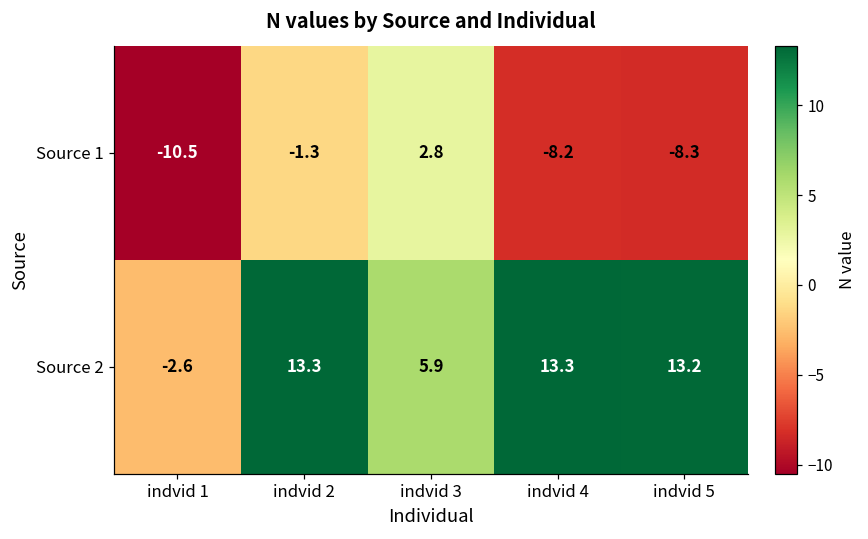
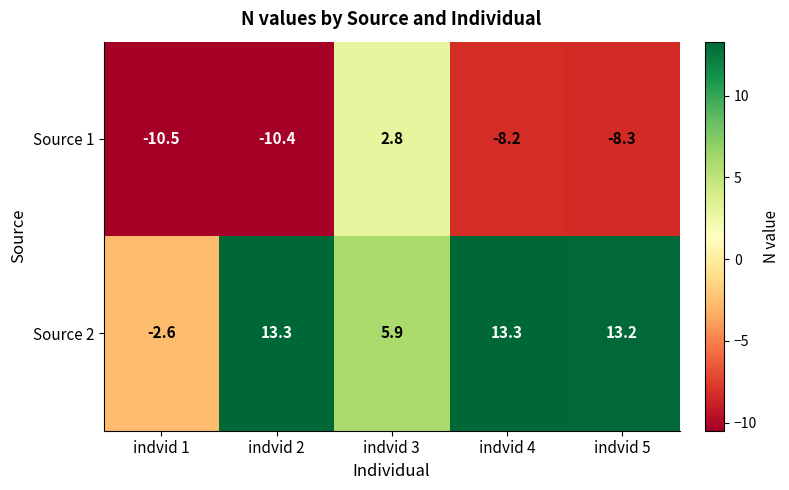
  {
    "Source 1": {
      "indvid 1": -10.5,
-     "indvid 2": -1.3,
+     "indvid 2": -10.4,
      "indvid 3": 2.8,
      "indvid 4": -8.2,
      "indvid 5": -8.3
    },
    "Source 2": {
      "indvid 1": -2.6,
      "indvid 2": 13.3,
      "indvid 3": 5.9,
      "indvid 4": 13.3,
      "indvid 5": 13.2
    }
  }
